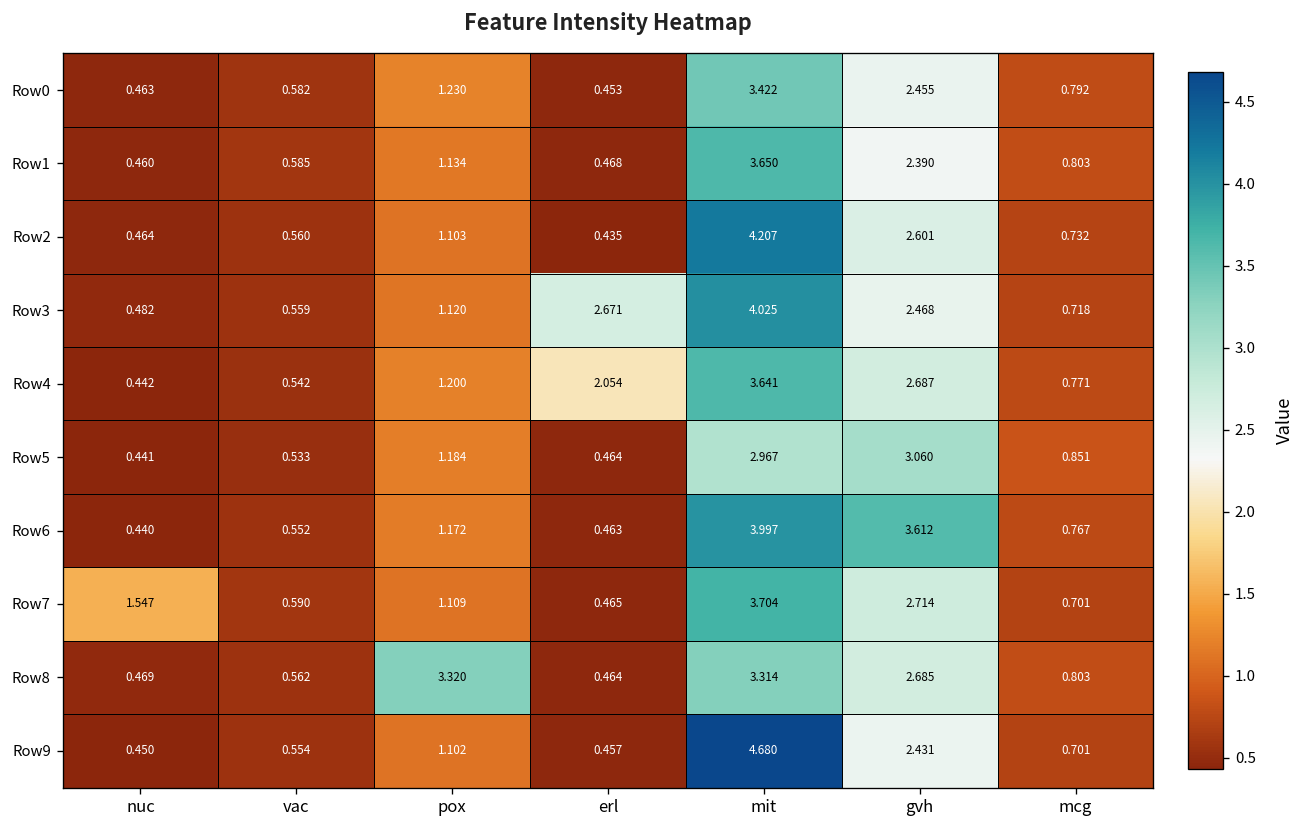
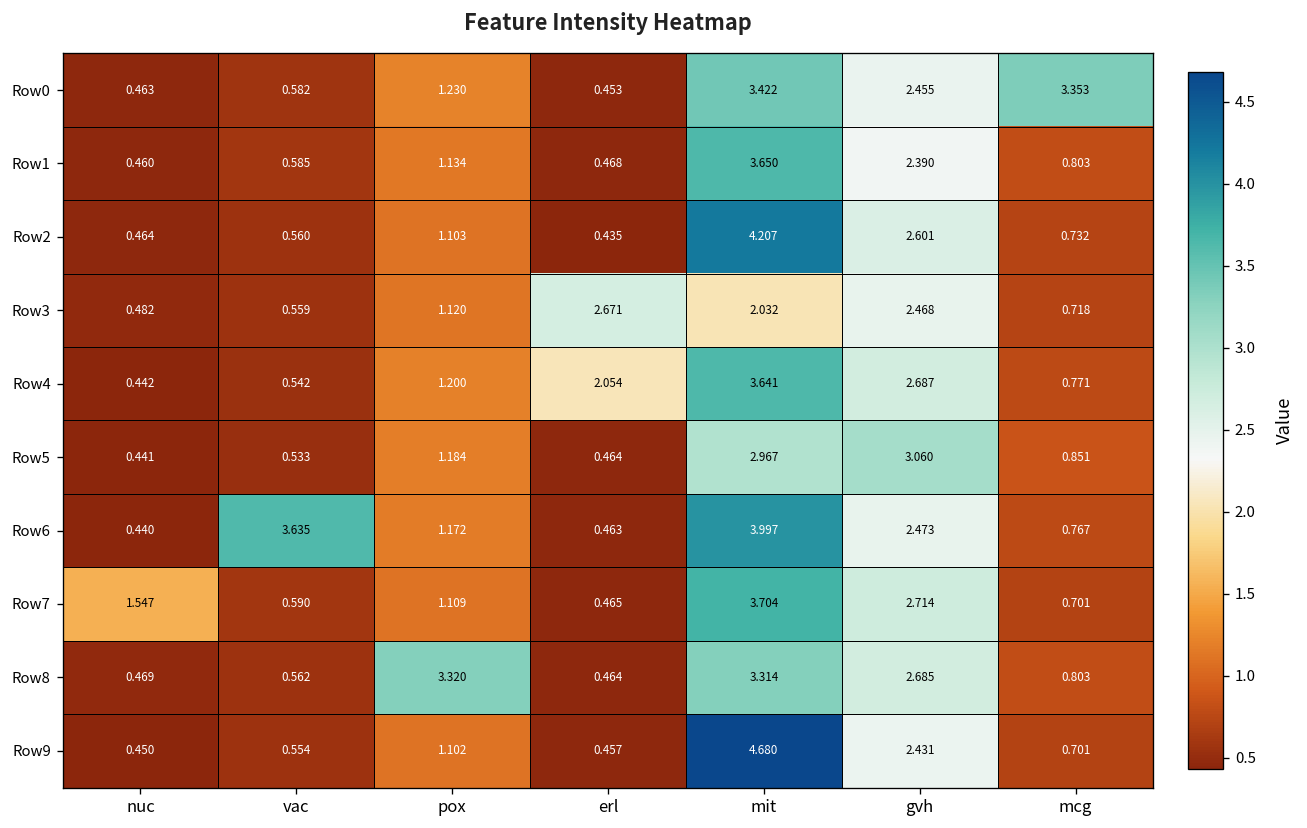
  {
    "Row0": {
      "nuc": 0.463,
      "vac": 0.582,
      "pox": 1.230,
      "erl": 0.453,
      "mit": 3.422,
      "gvh": 2.455,
-     "mcg": 0.792
+     "mcg": 3.353
    },
    "Row1": {
      "nuc": 0.460,
      "vac": 0.585,
      "pox": 1.134,
      "erl": 0.468,
      "mit": 3.650,
      "gvh": 2.390,
      "mcg": 0.803
    },
    "Row2": {
      "nuc": 0.464,
      "vac": 0.560,
      "pox": 1.103,
      "erl": 0.435,
      "mit": 4.207,
      "gvh": 2.601,
      "mcg": 0.732
    },
    "Row3": {
      "nuc": 0.482,
      "vac": 0.559,
      "pox": 1.120,
      "erl": 2.671,
-     "mit": 4.025,
+     "mit": 2.032,
      "gvh": 2.468,
      "mcg": 0.718
    },
    "Row4": {
      "nuc": 0.442,
      "vac": 0.542,
      "pox": 1.200,
      "erl": 2.054,
      "mit": 3.641,
      "gvh": 2.687,
      "mcg": 0.771
    },
    "Row5": {
      "nuc": 0.441,
      "vac": 0.533,
      "pox": 1.184,
      "erl": 0.464,
      "mit": 2.967,
      "gvh": 3.060,
      "mcg": 0.851
    },
    "Row6": {
      "nuc": 0.440,
-     "vac": 0.552,
+     "vac": 3.635,
      "pox": 1.172,
      "erl": 0.463,
      "mit": 3.997,
-     "gvh": 3.612,
+     "gvh": 2.473,
      "mcg": 0.767
    },
    "Row7": {
      "nuc": 1.547,
      "vac": 0.590,
      "pox": 1.109,
      "erl": 0.465,
      "mit": 3.704,
      "gvh": 2.714,
      "mcg": 0.701
    },
    "Row8": {
      "nuc": 0.469,
      "vac": 0.562,
      "pox": 3.320,
      "erl": 0.464,
      "mit": 3.314,
      "gvh": 2.685,
      "mcg": 0.803
    },
    "Row9": {
      "nuc": 0.450,
      "vac": 0.554,
      "pox": 1.102,
      "erl": 0.457,
      "mit": 4.680,
      "gvh": 2.431,
      "mcg": 0.701
    }
  }
